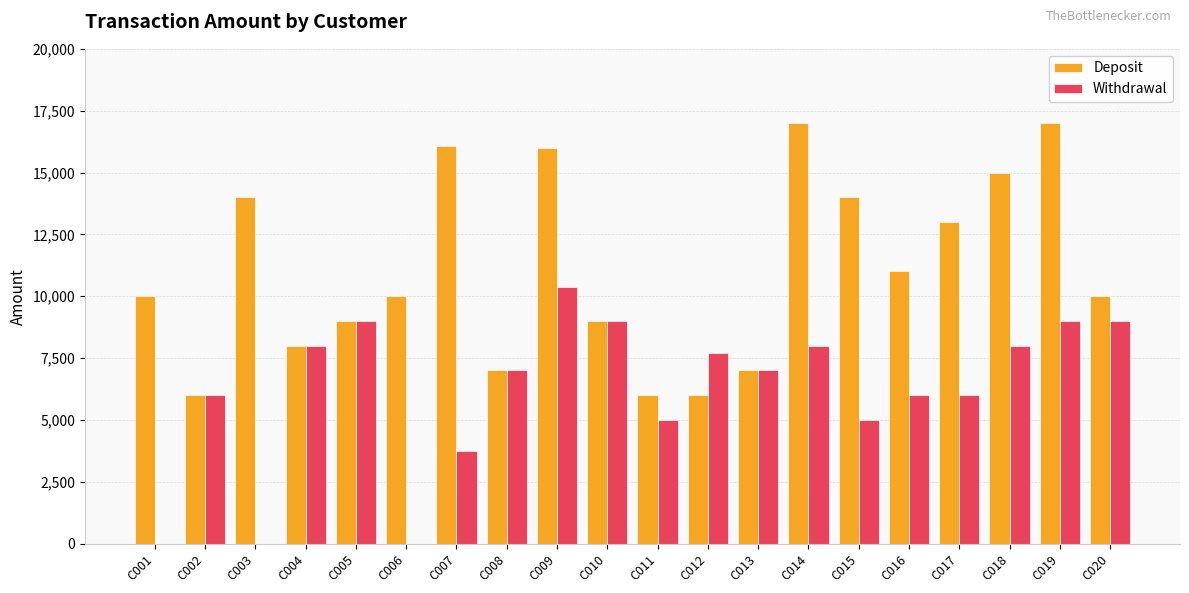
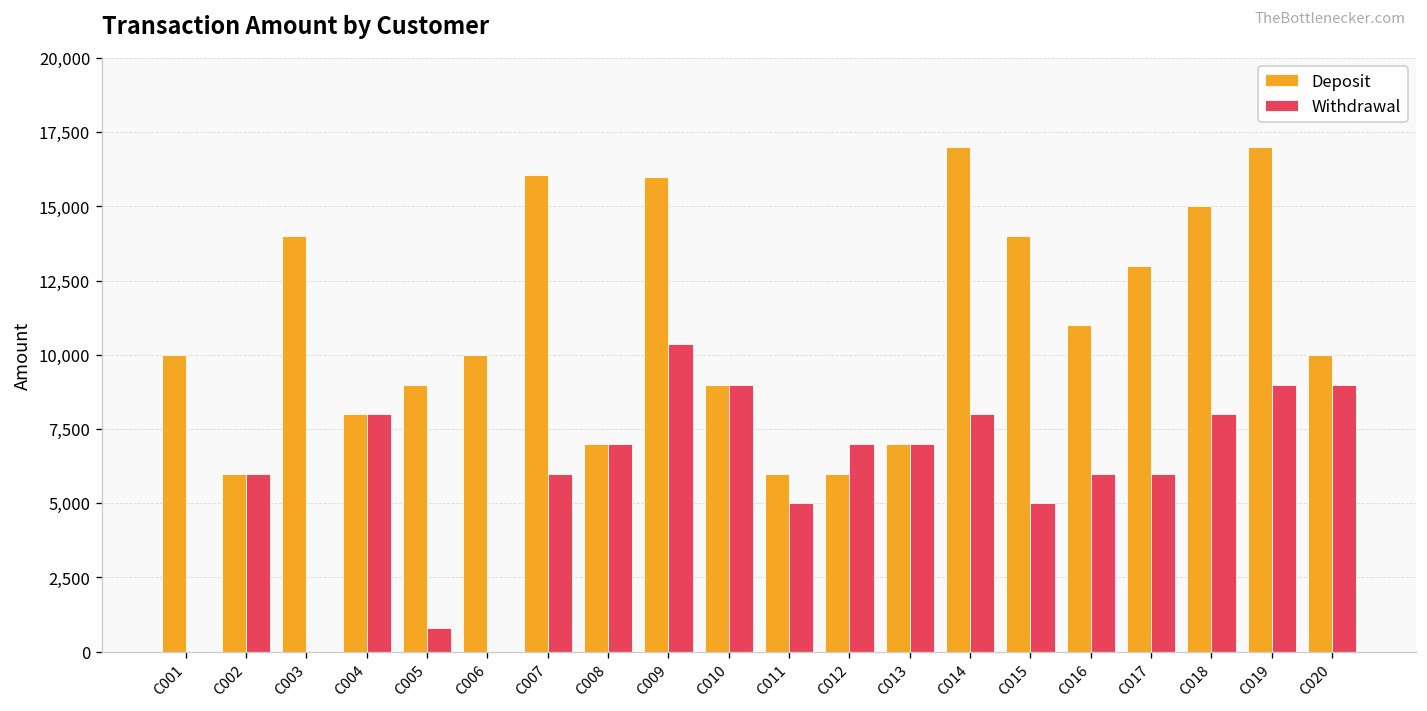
  {
    "Deposit": {
      "C001": "10,000",
      "C002": "6,000",
      "C003": "14,000",
      "C004": "8,000",
      "C005": "9,000",
      "C006": "10,000",
      "C007": "16,100",
      "C008": "7,000",
      "C009": "16,000",
      "C010": "9,000",
      "C011": "6,000",
      "C012": "6,000",
      "C013": "7,000",
      "C014": "17,000",
      "C015": "14,000",
      "C016": "11,000",
      "C017": "13,000",
      "C018": "15,000",
      "C019": "17,000",
      "C020": "10,000"
    },
    "Withdrawal": {
      "C001": "0",
      "C002": "6,000",
      "C003": "0",
      "C004": "8,000",
-     "C005": "9,000",
+     "C005": "800",
      "C006": "0",
-     "C007": "3,700",
+     "C007": "6,000",
      "C008": "7,000",
      "C009": "10,400",
      "C010": "9,000",
      "C011": "5,000",
-     "C012": "7,700",
+     "C012": "7,000",
      "C013": "7,000",
      "C014": "8,000",
      "C015": "5,000",
      "C016": "6,000",
      "C017": "6,000",
      "C018": "8,000",
      "C019": "9,000",
      "C020": "9,000"
    }
  }
